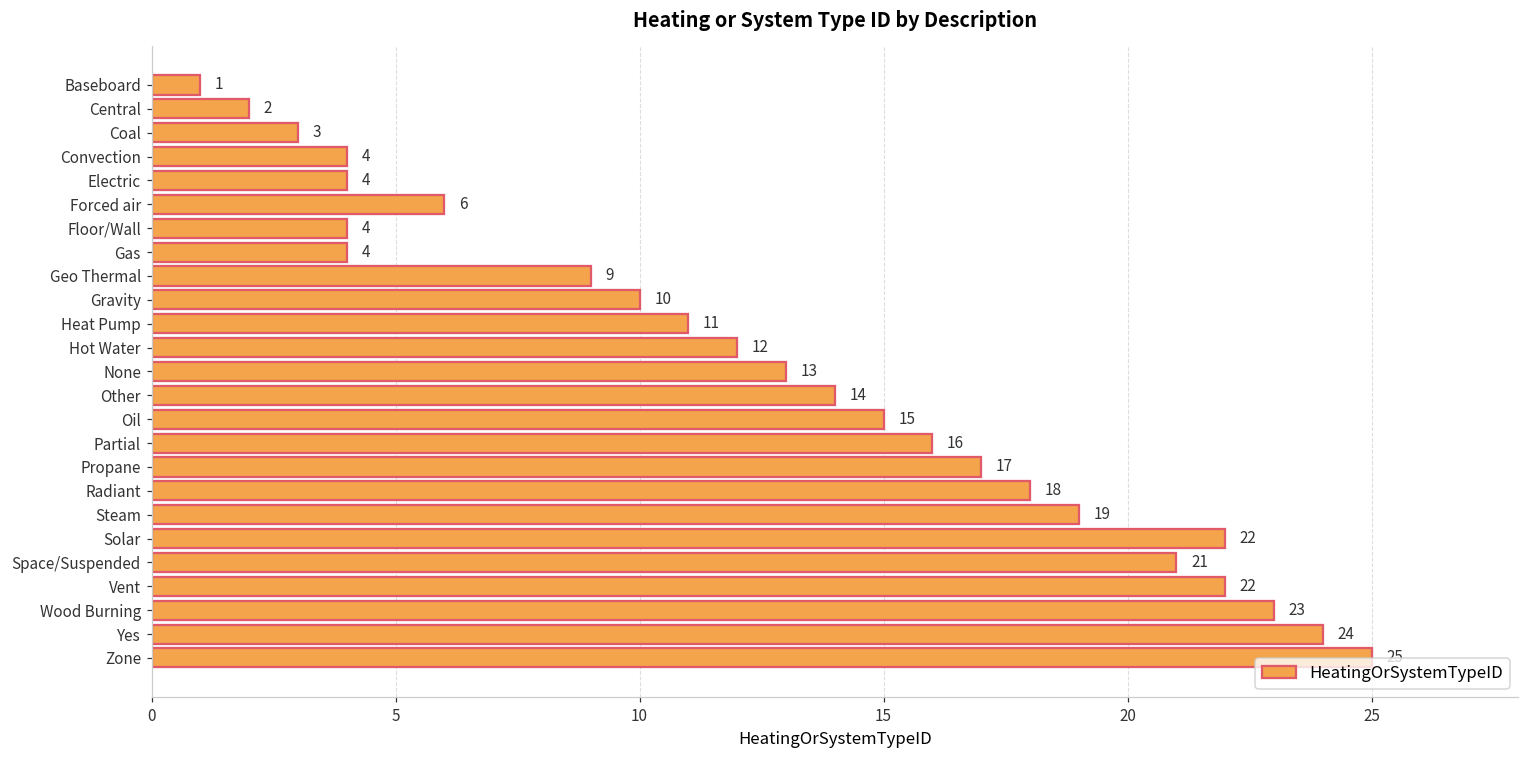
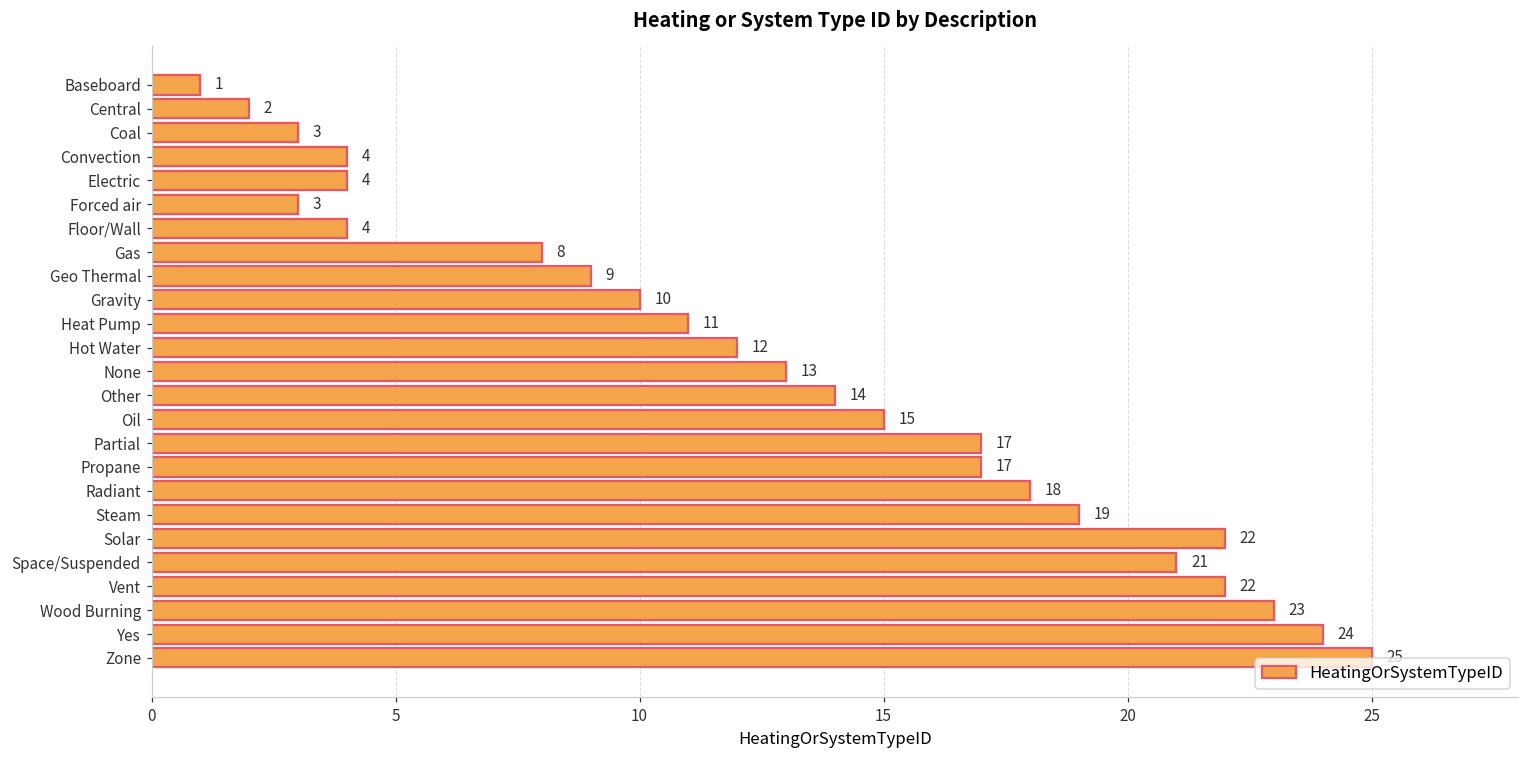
  {
    "Baseboard": 1,
    "Central": 2,
    "Coal": 3,
    "Convection": 4,
    "Electric": 4,
-   "Forced air": 6,
+   "Forced air": 3,
    "Floor/Wall": 4,
-   "Gas": 4,
+   "Gas": 8,
    "Geo Thermal": 9,
    "Gravity": 10,
    "Heat Pump": 11,
    "Hot Water": 12,
    "None": 13,
    "Other": 14,
    "Oil": 15,
-   "Partial": 16,
+   "Partial": 17,
    "Propane": 17,
    "Radiant": 18,
    "Steam": 19,
    "Solar": 22,
    "Space/Suspended": 21,
    "Vent": 22,
    "Wood Burning": 23,
    "Yes": 24
  }
